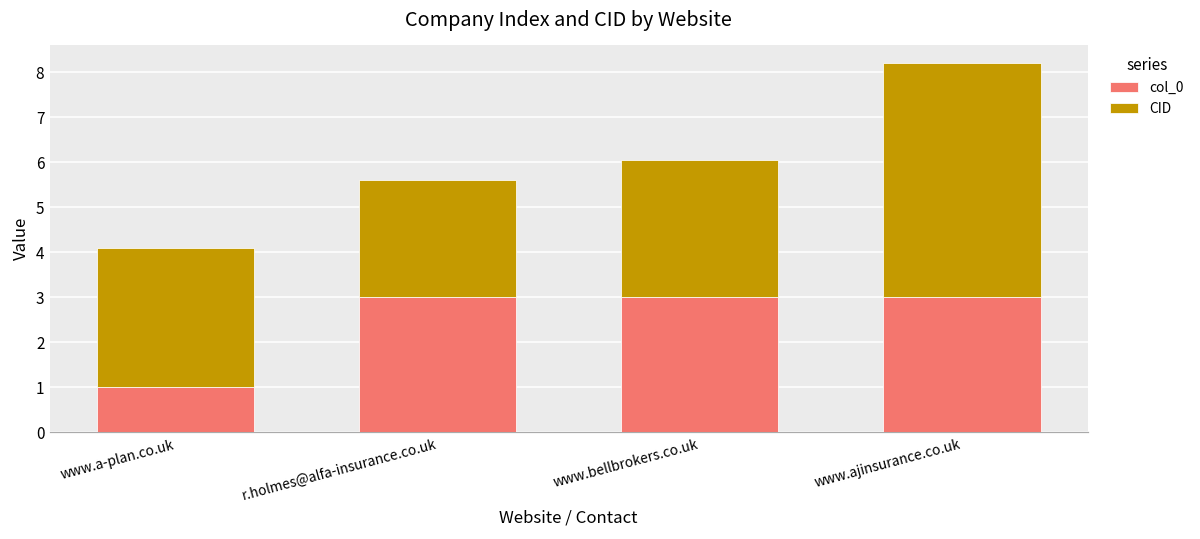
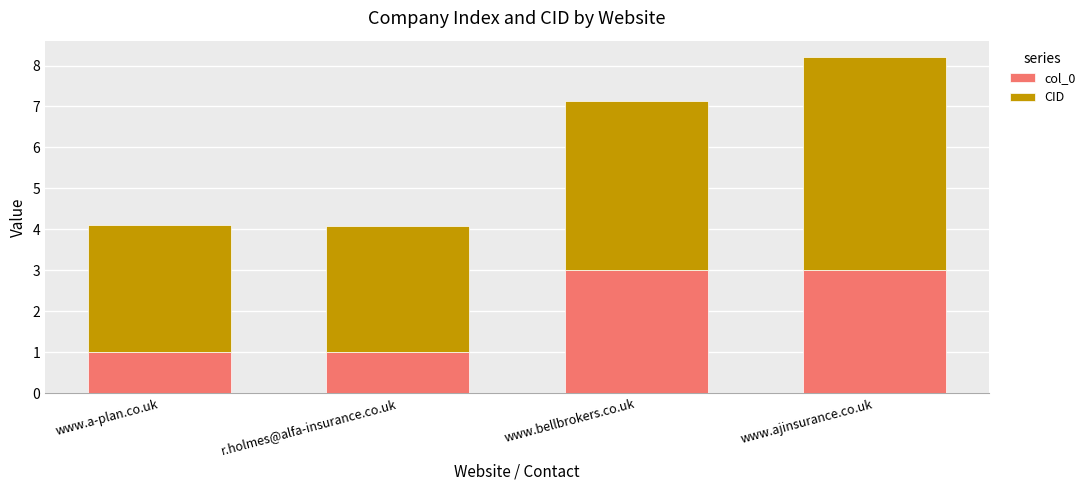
  {
    "col_0": {
      "www.a-plan.co.uk": 1,
-     "r.holmes@alfa-insurance.co.uk": 3,
+     "r.holmes@alfa-insurance.co.uk": 1,
      "www.bellbrokers.co.uk": 3,
      "www.ajinsurance.co.uk": 3
    },
    "CID": {
      "www.a-plan.co.uk": 3.1,
-     "r.holmes@alfa-insurance.co.uk": 2.6,
-     "www.bellbrokers.co.uk": 3.1,
+     "r.holmes@alfa-insurance.co.uk": 3.1,
+     "www.bellbrokers.co.uk": 4.1,
      "www.ajinsurance.co.uk": 5.2
    }
  }
